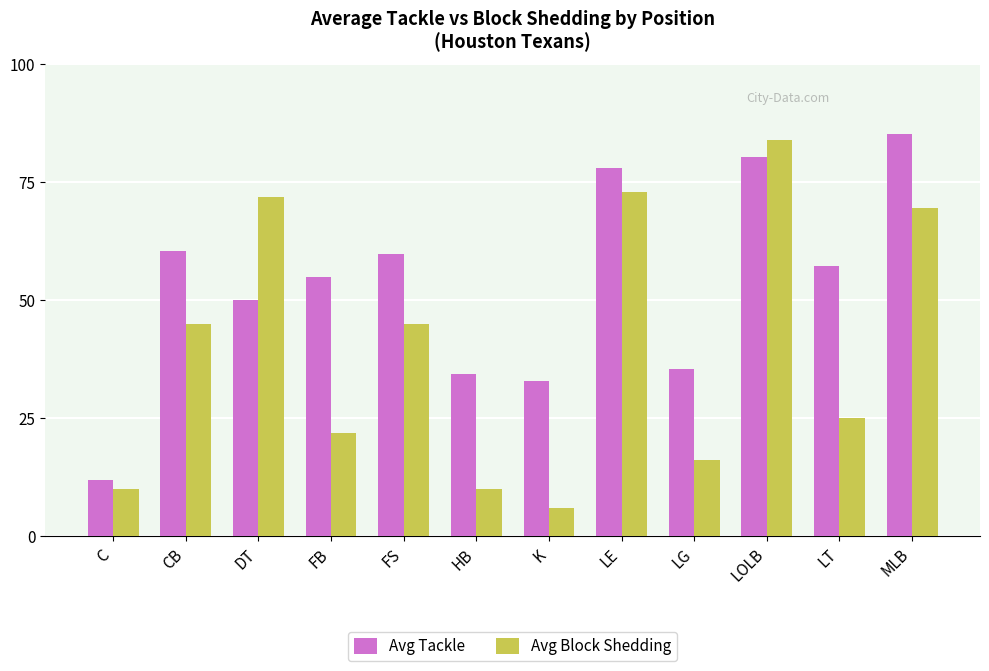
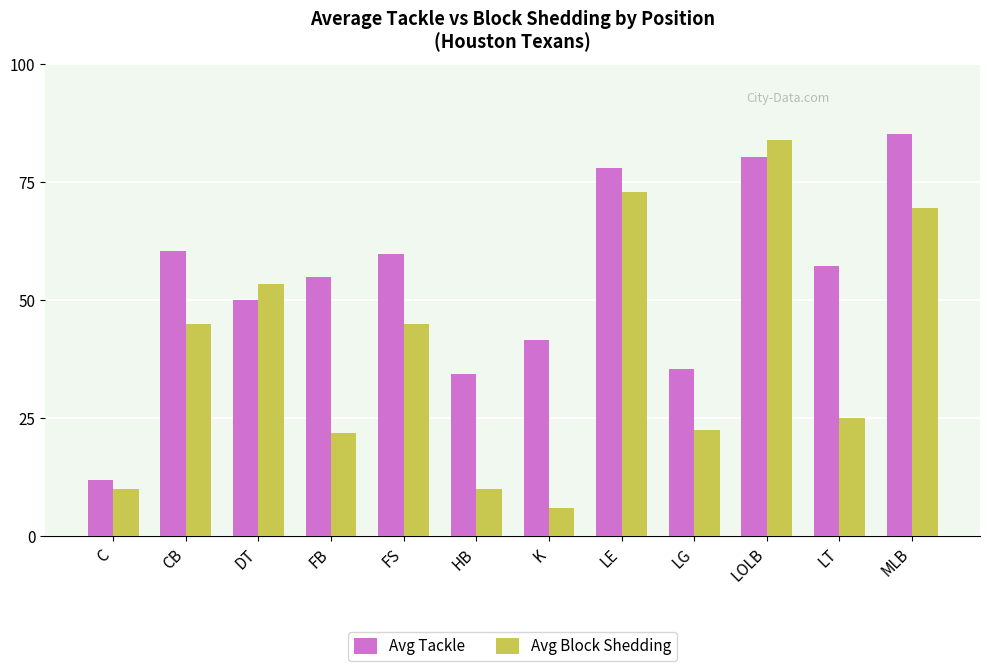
  {
    "Avg Tackle": {
      "C": 12,
      "CB": 61,
      "DT": 50,
      "FB": 55,
      "FS": 60,
      "HB": 35,
-     "K": 33,
+     "K": 42,
      "LE": 78,
      "LG": 36,
      "LOLB": 80,
      "LT": 57,
      "MLB": 85
    },
    "Avg Block Shedding": {
      "C": 10,
      "CB": 45,
-     "DT": 72,
+     "DT": 54,
      "FB": 22,
      "FS": 45,
      "HB": 10,
      "K": 6,
      "LE": 73,
-     "LG": 16,
+     "LG": 23,
      "LOLB": 84,
      "LT": 25,
      "MLB": 70
    }
  }
